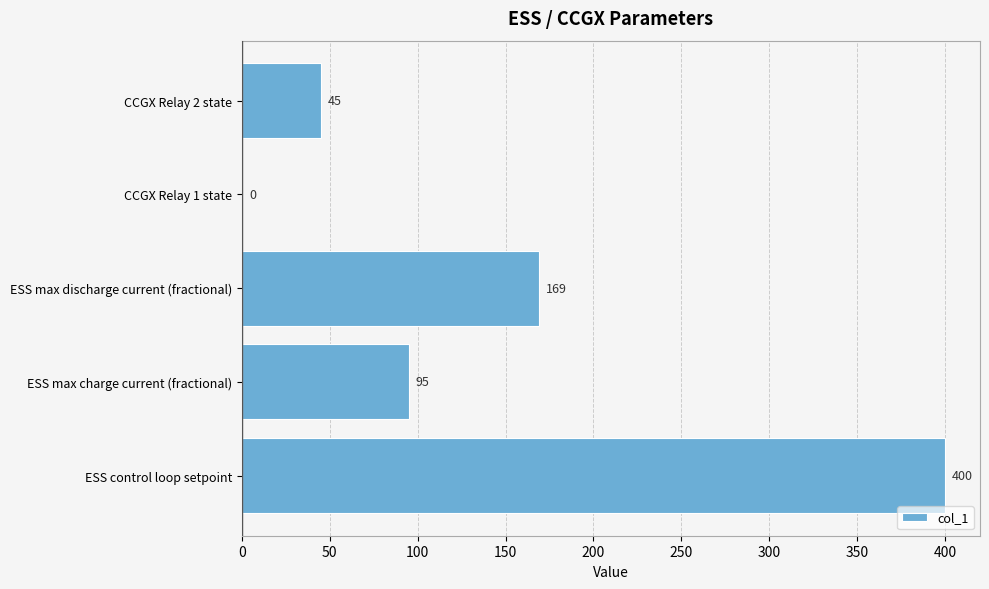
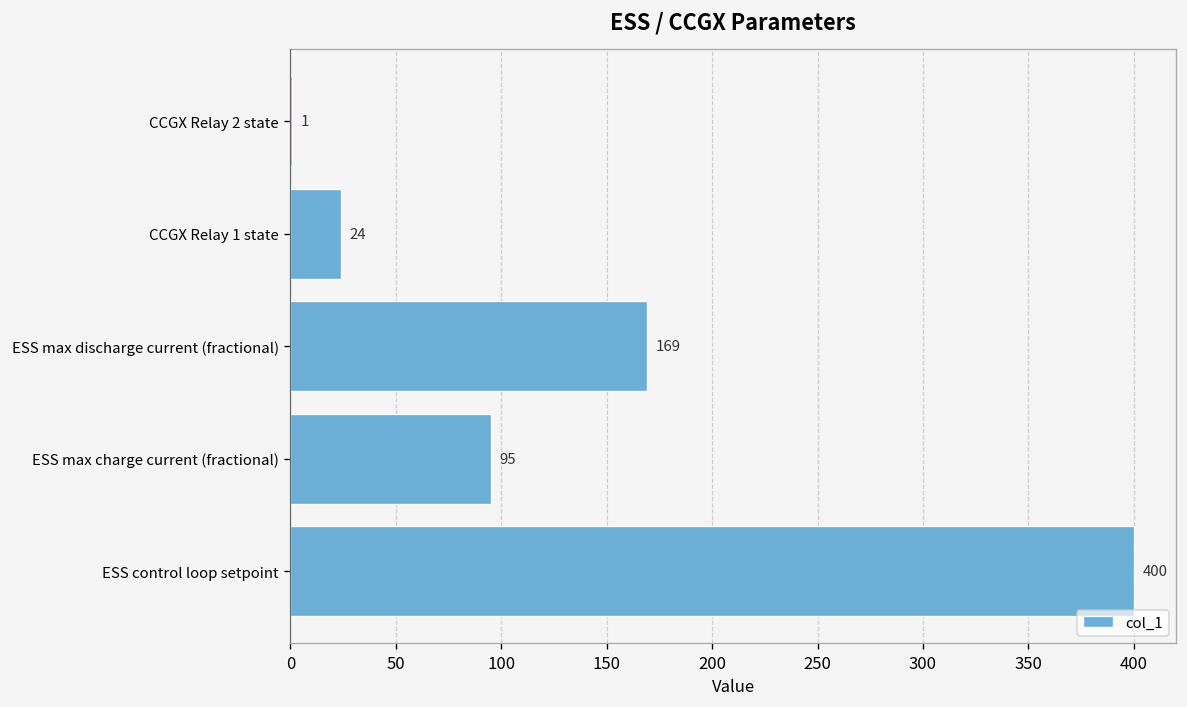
  {
-   "CCGX Relay 2 state": 45,
-   "CCGX Relay 1 state": 0,
+   "CCGX Relay 2 state": 1,
+   "CCGX Relay 1 state": 24,
    "ESS max discharge current (fractional)": 169,
    "ESS max charge current (fractional)": 95,
    "ESS control loop setpoint": 400
  }
